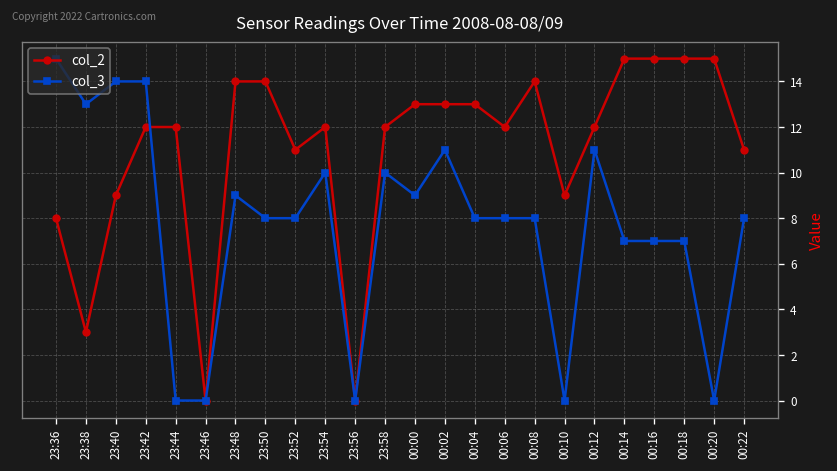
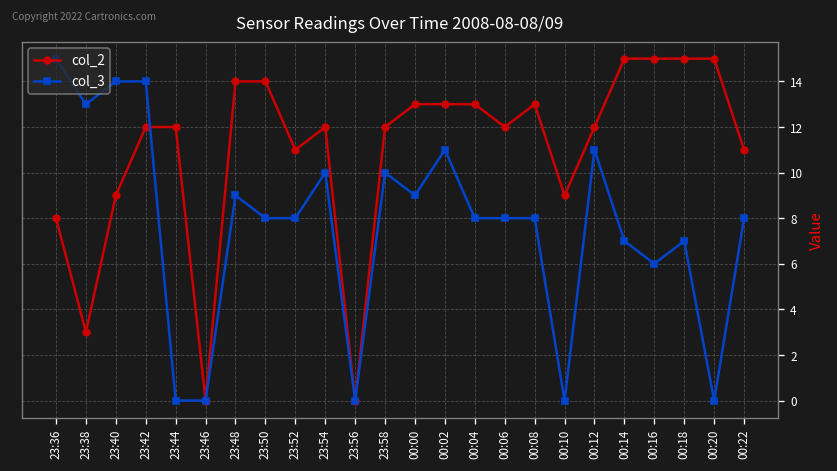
  {
    "col_2": {
      "23:36": 8,
      "23:38": 3,
      "23:40": 9,
      "23:42": 12,
      "23:44": 12,
      "23:48": 14,
      "23:50": 14,
      "23:52": 11,
      "23:54": 12,
      "23:58": 12,
      "00:00": 13,
      "00:02": 13,
      "00:04": 13,
      "00:06": 12,
-     "00:08": 14,
+     "00:08": 13,
      "00:10": 9,
      "00:12": 12,
      "00:14": 15,
      "00:16": 15,
      "00:18": 15,
      "00:20": 15,
      "00:22": 11
    },
    "col_3": {
      "23:38": 13,
      "23:40": 14,
      "23:42": 14,
      "23:44": 0,
      "23:48": 9,
      "23:50": 8,
      "23:52": 8,
      "23:54": 10,
      "23:58": 10,
      "00:00": 9,
      "00:02": 11,
      "00:04": 8,
      "00:06": 8,
      "00:08": 8,
      "00:10": 0,
      "00:12": 11,
      "00:14": 7,
-     "00:16": 7,
+     "00:16": 6,
      "00:18": 7,
      "00:20": 0,
      "00:22": 8
    }
  }
